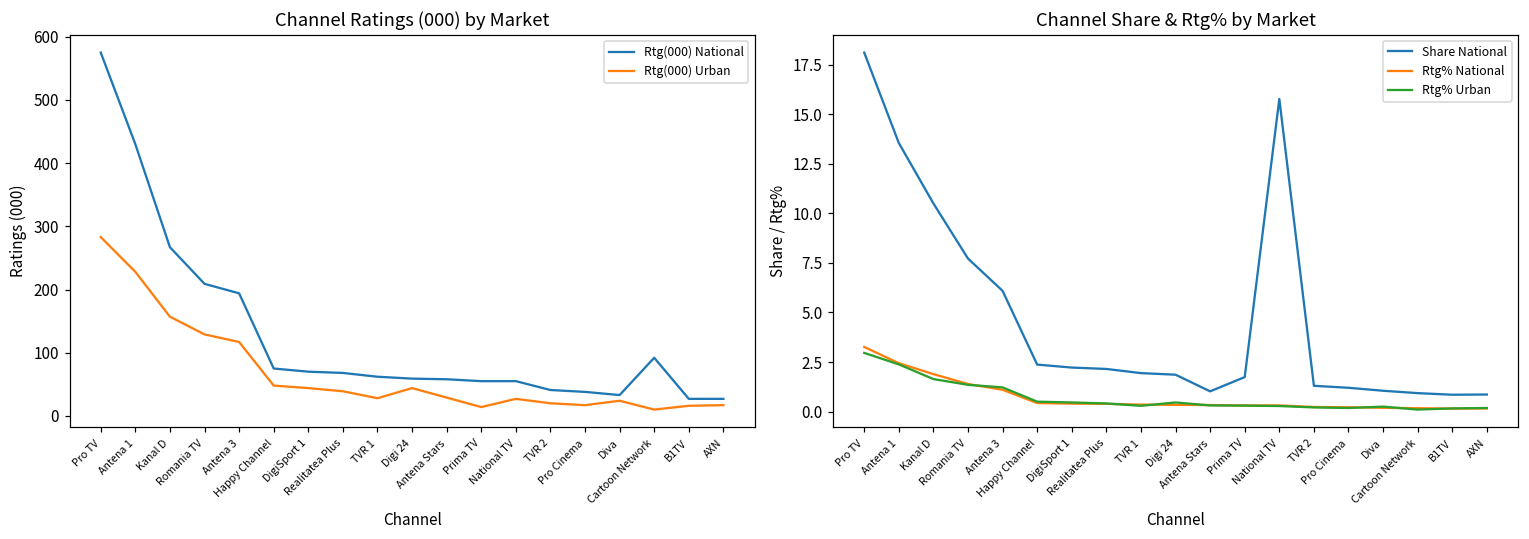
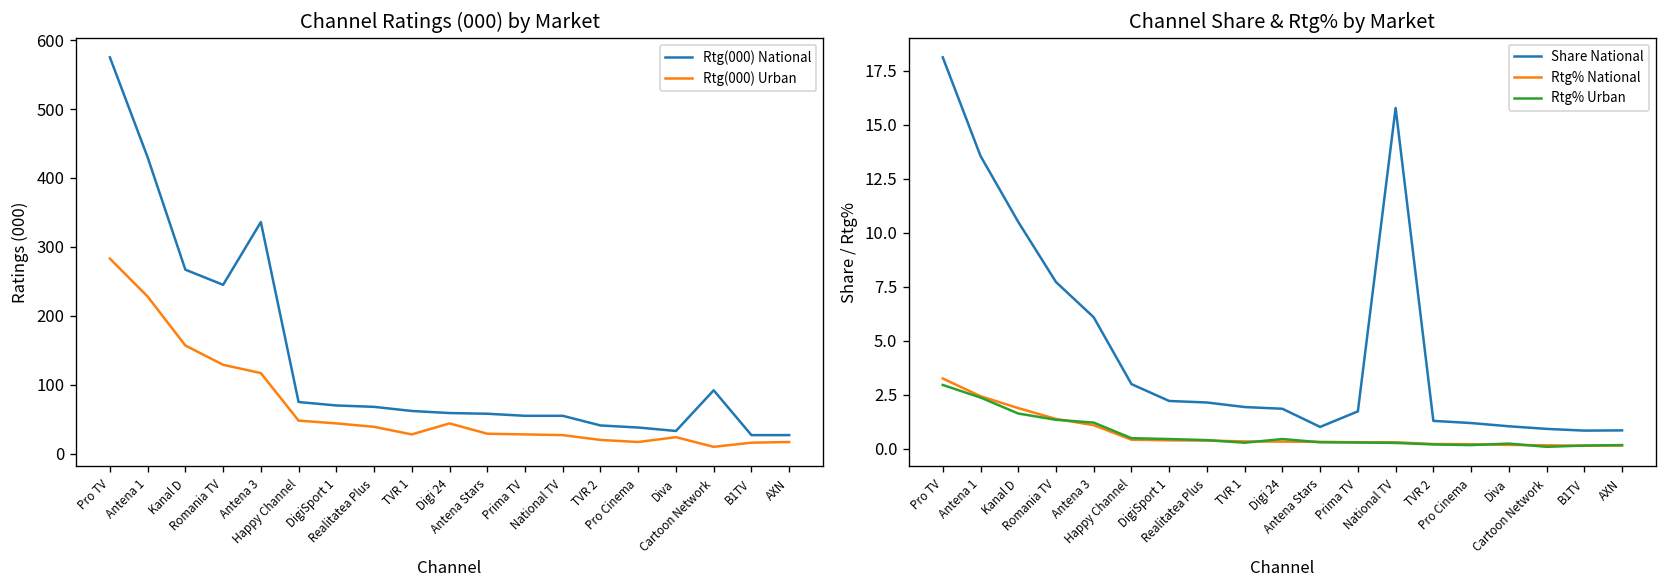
  {
    "Channel Ratings (000) by Market": {
      "Rtg(000) National": {
        "Pro TV": 580,
        "Antena 1": 430,
        "Kanal D": 270,
-       "Romania TV": 210,
-       "Antena 3": 190,
+       "Romania TV": 250,
+       "Antena 3": 340,
        "Happy Channel": 80,
        "DigiSport 1": 70,
        "Realitatea Plus": 70,
        "TVR 1": 60,
        "Digi 24": 60,
        "Antena Stars": 60,
        "Prima TV": 60,
        "National TV": 60,
        "TVR 2": 40,
        "Pro Cinema": 40,
        "Diva": 30,
        "Cartoon Network": 90,
        "B1TV": 30,
        "AXN": 30
      },
      "Rtg(000) Urban": {
        "Pro TV": 280,
        "Antena 1": 230,
        "Kanal D": 160,
        "Romania TV": 130,
        "Antena 3": 120,
        "Happy Channel": 50,
        "DigiSport 1": 40,
        "Realitatea Plus": 40,
        "TVR 1": 30,
        "Digi 24": 40,
        "Antena Stars": 30,
-       "Prima TV": 10,
+       "Prima TV": 30,
        "National TV": 30,
        "TVR 2": 20,
        "Pro Cinema": 20,
        "Diva": 20,
        "Cartoon Network": 10,
        "B1TV": 20,
        "AXN": 20
      }
    },
    "Channel Share & Rtg% by Market": {
      "Share National": {
        "Pro TV": 18.1,
        "Antena 1": 13.6,
        "Kanal D": 10.5,
        "Romania TV": 7.7,
        "Antena 3": 6.1,
-       "Happy Channel": 2.4,
+       "Happy Channel": 3.0,
        "DigiSport 1": 2.2,
        "Realitatea Plus": 2.2,
        "TVR 1": 1.9,
        "Digi 24": 1.9,
        "Antena Stars": 1.0,
        "Prima TV": 1.7,
        "National TV": 15.8,
        "TVR 2": 1.3,
        "Pro Cinema": 1.2,
        "Diva": 1.1,
        "Cartoon Network": 0.9,
        "B1TV": 0.9,
        "AXN": 0.9
      },
      "Rtg% National": {
        "Pro TV": 3.3,
        "Kanal D": 1.9
      },
      "Rtg% Urban": {
        "Pro TV": 3.0,
        "Kanal D": 1.6
      }
    }
  }
